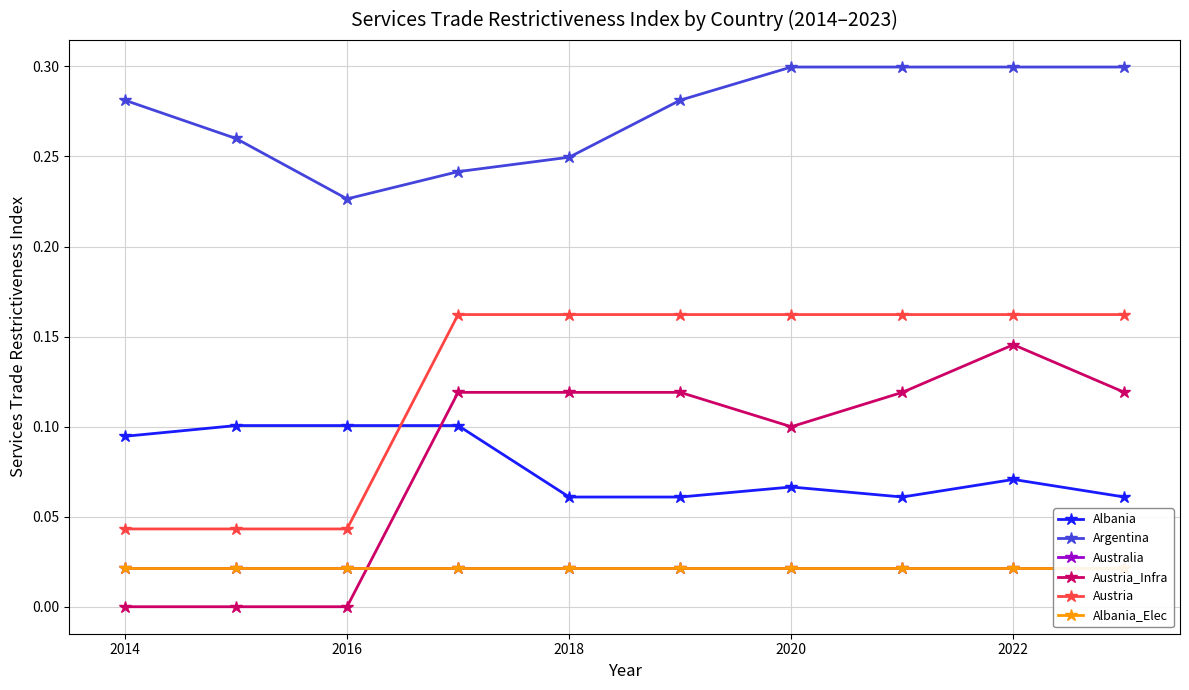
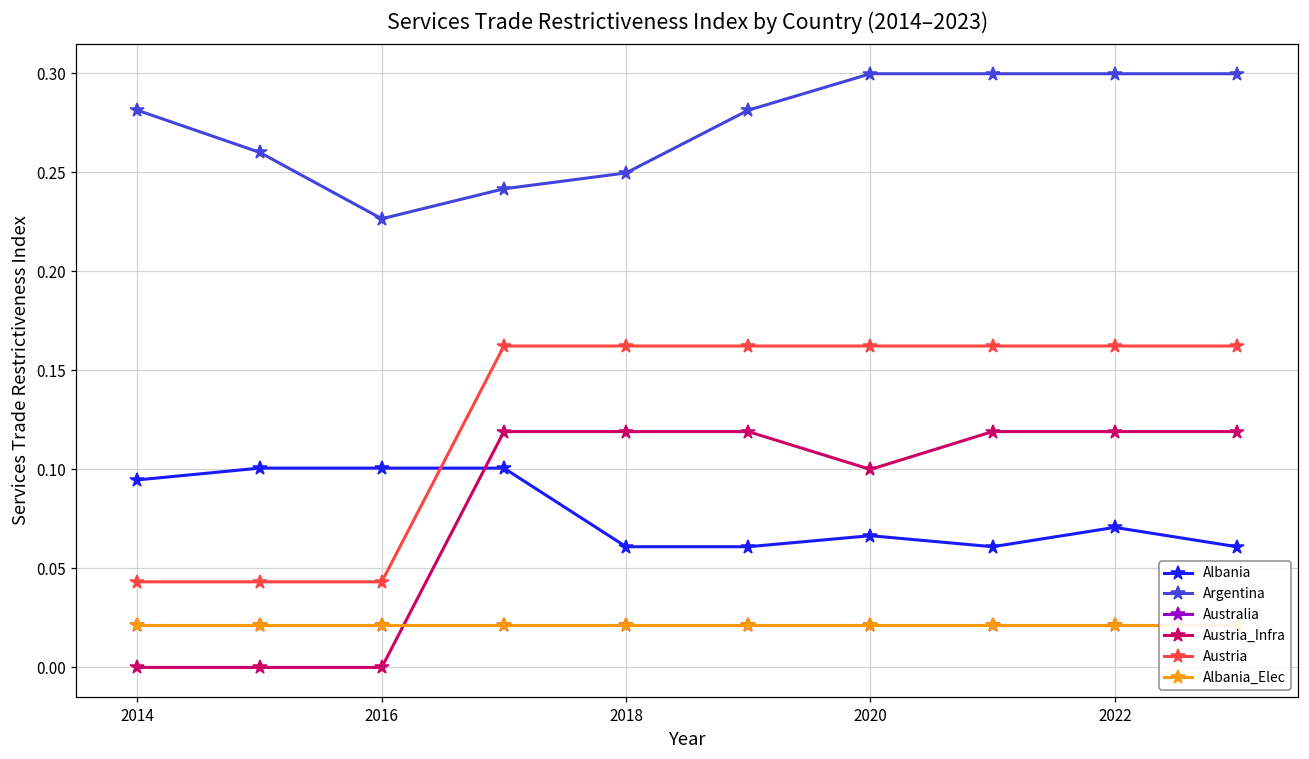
  {
    "Albania": {
      "2014": 0.095,
      "2016": 0.101,
      "2018": 0.061,
      "2020": 0.066,
      "2022": 0.071
    },
    "Argentina": {
      "2014": 0.281,
      "2016": 0.226,
      "2018": 0.250,
      "2020": 0.300,
      "2022": 0.300
    },
    "Albania_Elec": {
      "2014": 0.021,
      "2016": 0.021,
      "2018": 0.021,
      "2020": 0.021,
      "2022": 0.021
    },
    "Austria_Infra": {
      "2014": 0.000,
      "2016": 0.000,
      "2018": 0.119,
      "2020": 0.100,
-     "2022": 0.145
+     "2022": 0.119
    },
    "Austria": {
      "2014": 0.043,
      "2016": 0.043,
      "2018": 0.162,
      "2020": 0.162,
      "2022": 0.162
    }
  }
